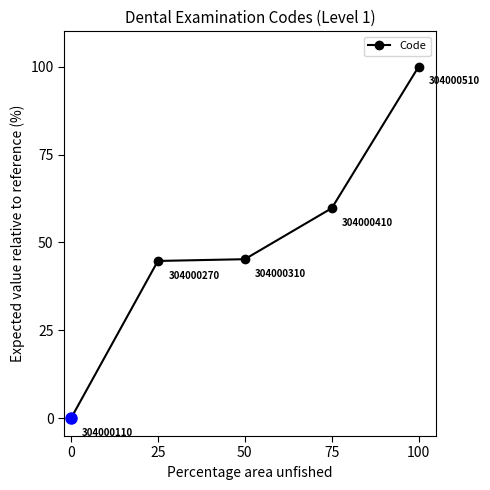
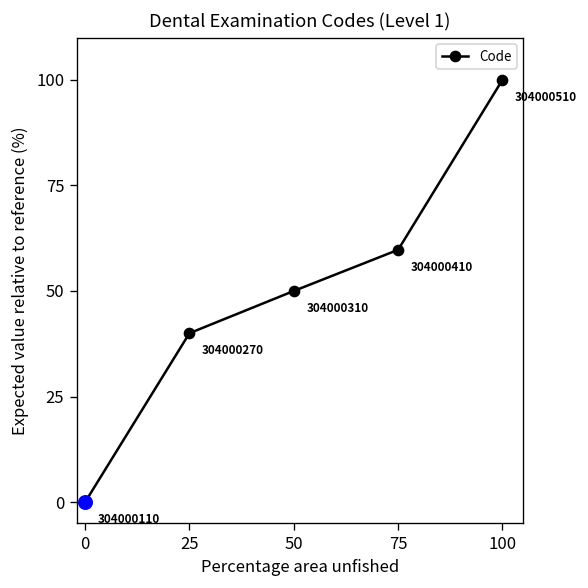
  {
    "Code": {
-     "25": 45,
-     "50": 45
+     "25": 40,
+     "50": 50
    }
  }
